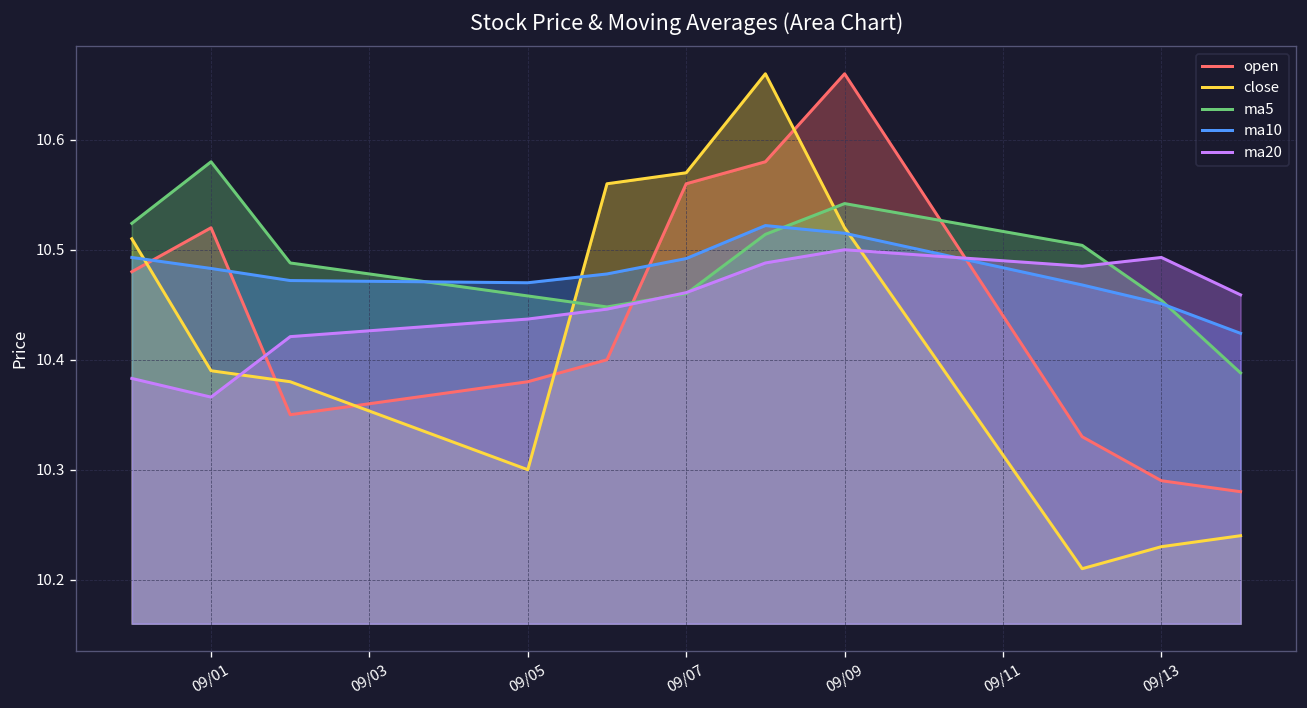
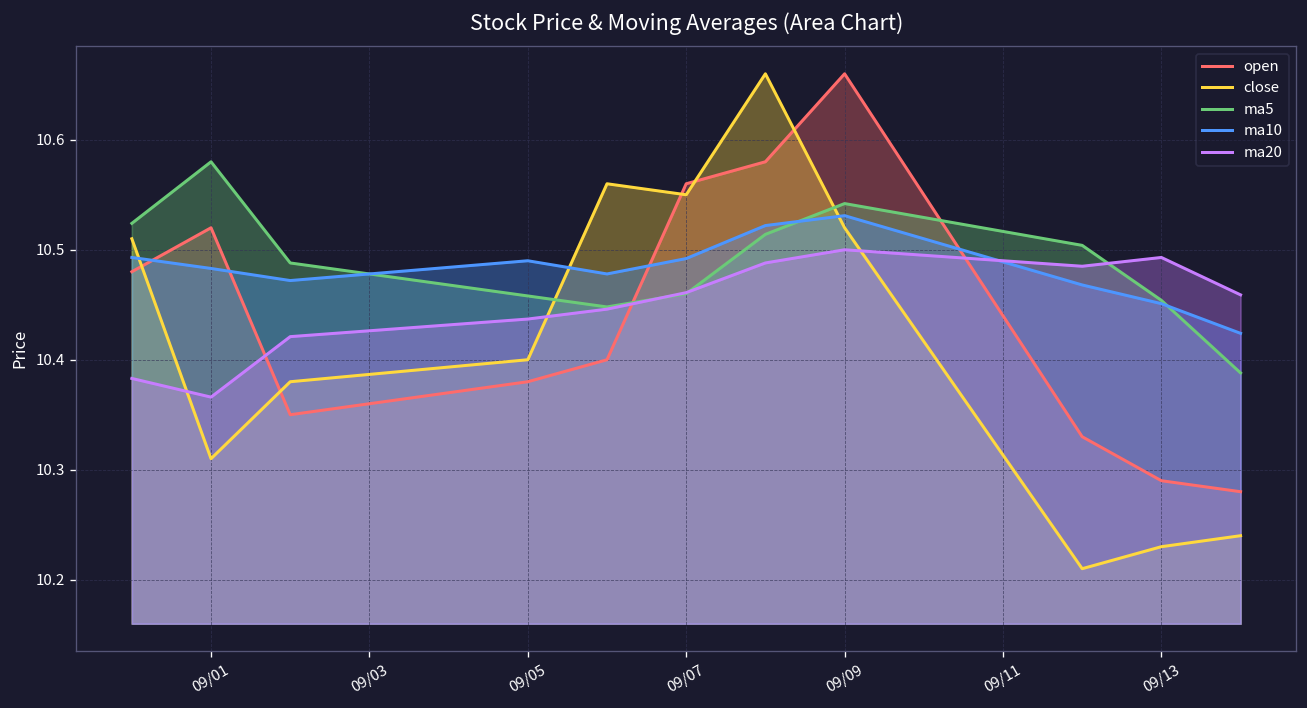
  {
    "open": {
      "09/01": 10.52,
      "09/05": 10.38,
      "09/07": 10.56,
      "09/09": 10.66,
      "09/13": 10.29
    },
    "close": {
-     "09/01": 10.39,
-     "09/05": 10.3,
-     "09/07": 10.57,
+     "09/01": 10.31,
+     "09/05": 10.4,
+     "09/07": 10.55,
      "09/09": 10.52,
      "09/13": 10.23
    },
    "ma5": {
      "09/01": 10.58,
      "09/05": 10.46,
      "09/09": 10.54,
      "09/13": 10.45
    },
    "ma10": {
      "09/01": 10.48,
-     "09/05": 10.47,
+     "09/05": 10.49,
      "09/07": 10.49,
-     "09/09": 10.52,
+     "09/09": 10.53,
      "09/13": 10.45
    },
    "ma20": {
      "09/01": 10.37,
      "09/05": 10.44,
      "09/09": 10.50,
      "09/13": 10.49
    }
  }
